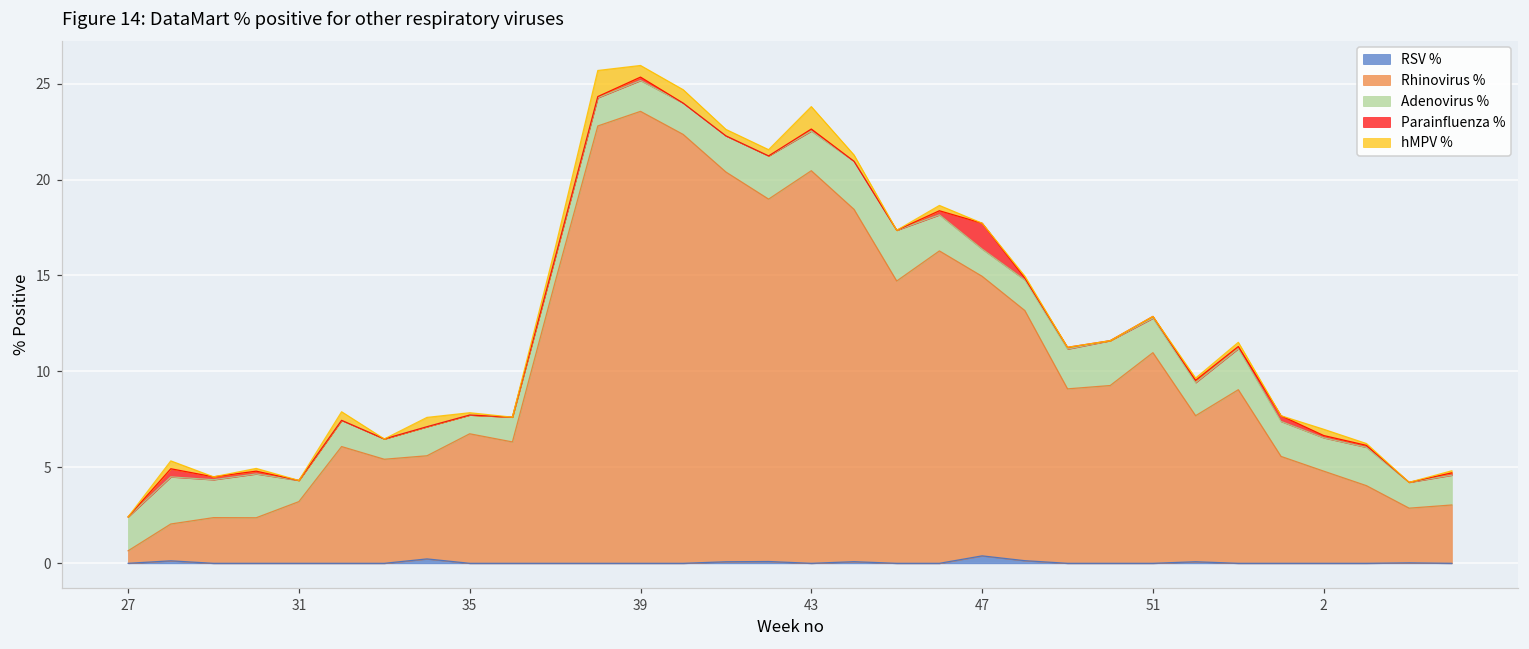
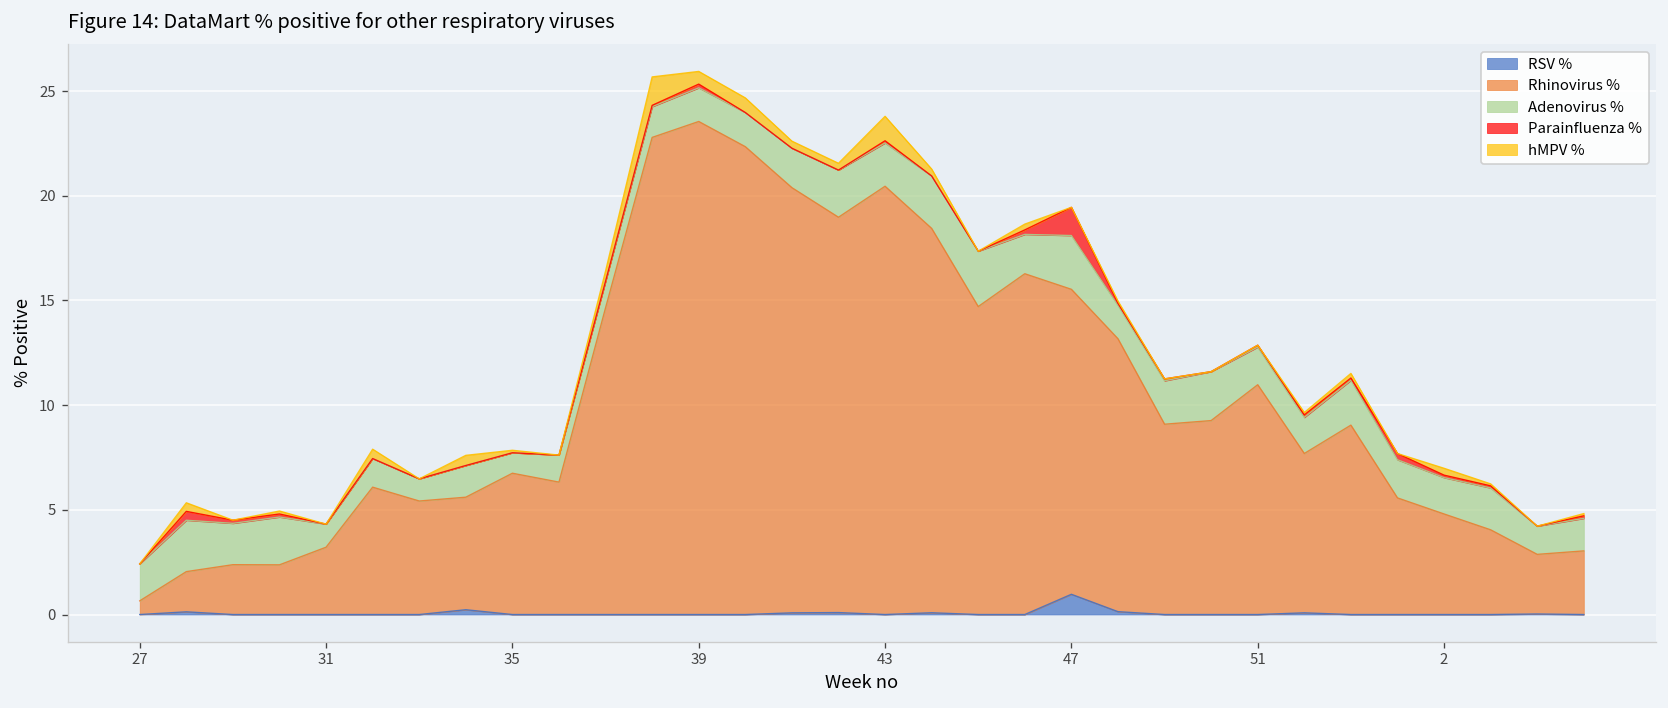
  {
    "RSV %": {
      "35": 0.0,
      "39": 0.0,
      "43": 0.0,
-     "47": 0.4,
+     "47": 1.0,
      "51": 0.0
    },
    "Rhinovirus %": {
      "35": 6.8,
      "39": 23.6,
      "43": 20.5,
      "47": 14.6,
      "51": 11.0
    },
    "Adenovirus %": {
      "39": 1.6,
-     "47": 1.4
+     "47": 2.6
    },
    "Parainfluenza %": {
      "39": 0.2
    },
    "hMPV %": {
      "39": 0.6,
      "43": 1.2
    }
  }
